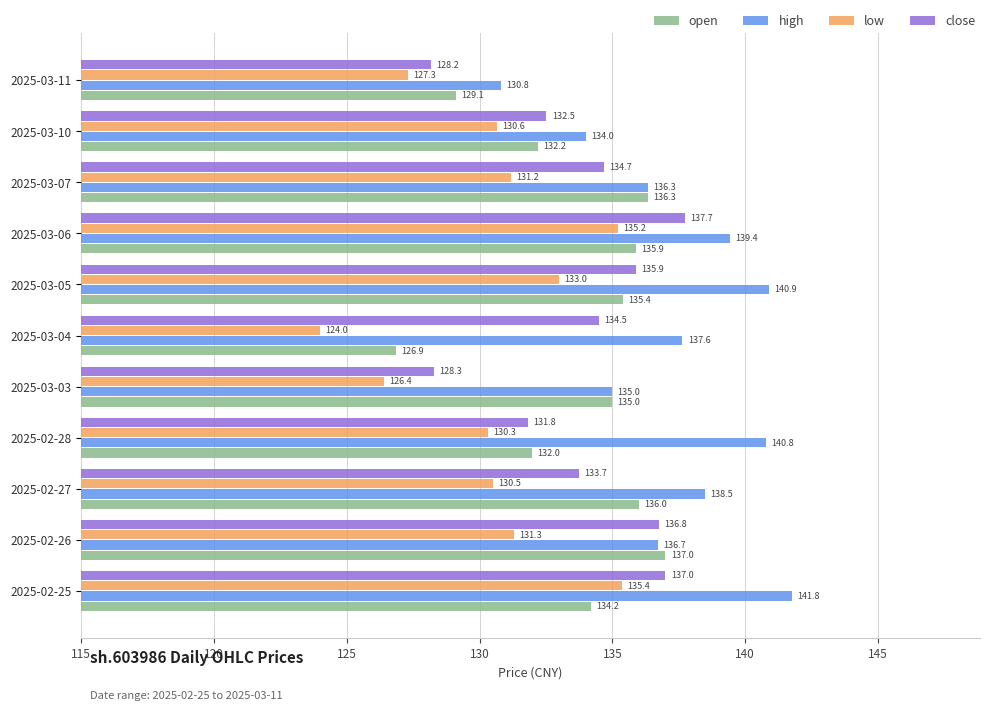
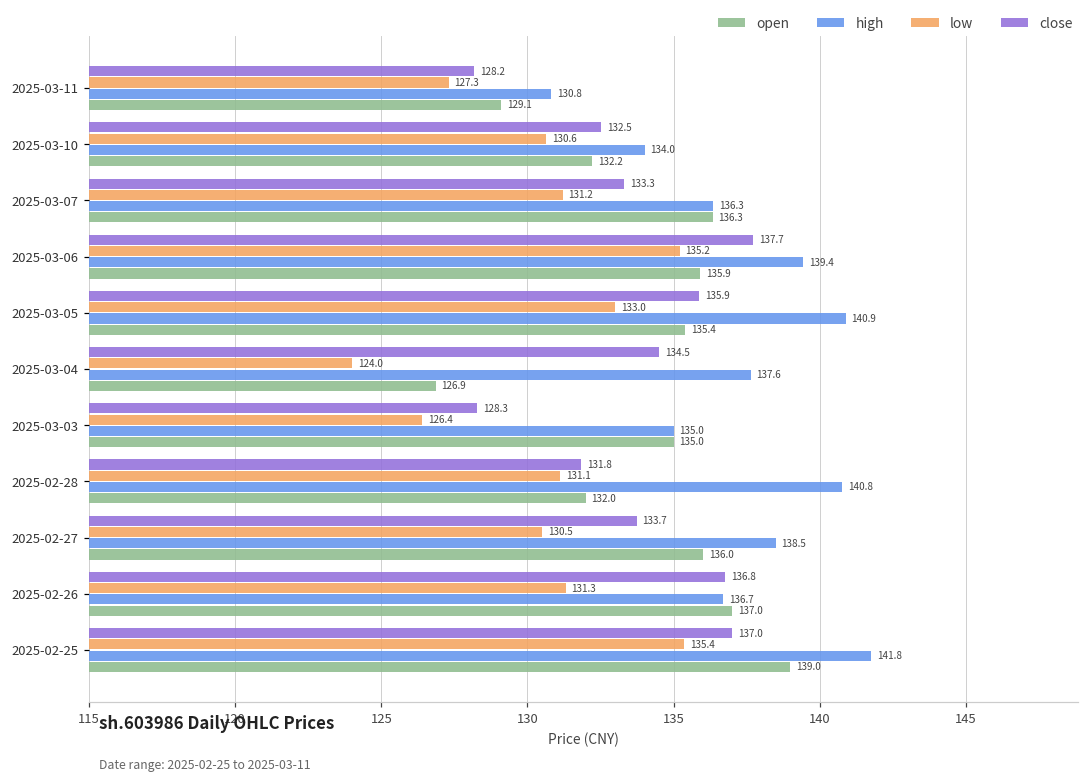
  {
    "open": {
      "2025-03-11": 129.1,
      "2025-03-10": 132.2,
      "2025-03-07": 136.3,
      "2025-03-06": 135.9,
      "2025-03-05": 135.4,
      "2025-03-04": 126.9,
      "2025-03-03": 135.0,
      "2025-02-28": 132.0,
      "2025-02-27": 136.0,
      "2025-02-26": 137.0,
-     "2025-02-25": 134.2
+     "2025-02-25": 139.0
    },
    "high": {
      "2025-03-11": 130.8,
      "2025-03-10": 134.0,
      "2025-03-07": 136.3,
      "2025-03-06": 139.4,
      "2025-03-05": 140.9,
      "2025-03-04": 137.6,
      "2025-03-03": 135.0,
      "2025-02-28": 140.8,
      "2025-02-27": 138.5,
      "2025-02-26": 136.7,
      "2025-02-25": 141.8
    },
    "low": {
      "2025-03-11": 127.3,
      "2025-03-10": 130.6,
      "2025-03-07": 131.2,
      "2025-03-06": 135.2,
      "2025-03-05": 133.0,
      "2025-03-04": 124.0,
      "2025-03-03": 126.4,
-     "2025-02-28": 130.3,
+     "2025-02-28": 131.1,
      "2025-02-27": 130.5,
      "2025-02-26": 131.3,
      "2025-02-25": 135.4
    },
    "close": {
      "2025-03-11": 128.2,
      "2025-03-10": 132.5,
-     "2025-03-07": 134.7,
+     "2025-03-07": 133.3,
      "2025-03-06": 137.7,
      "2025-03-05": 135.9,
      "2025-03-04": 134.5,
      "2025-03-03": 128.3,
      "2025-02-28": 131.8,
      "2025-02-27": 133.7,
      "2025-02-26": 136.8,
      "2025-02-25": 137.0
    }
  }
